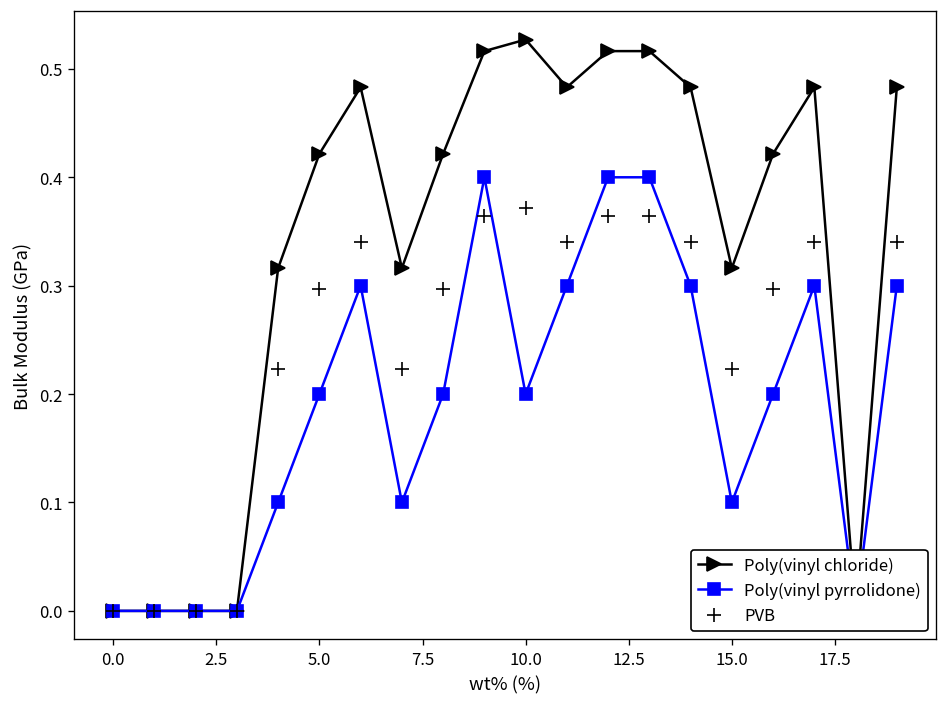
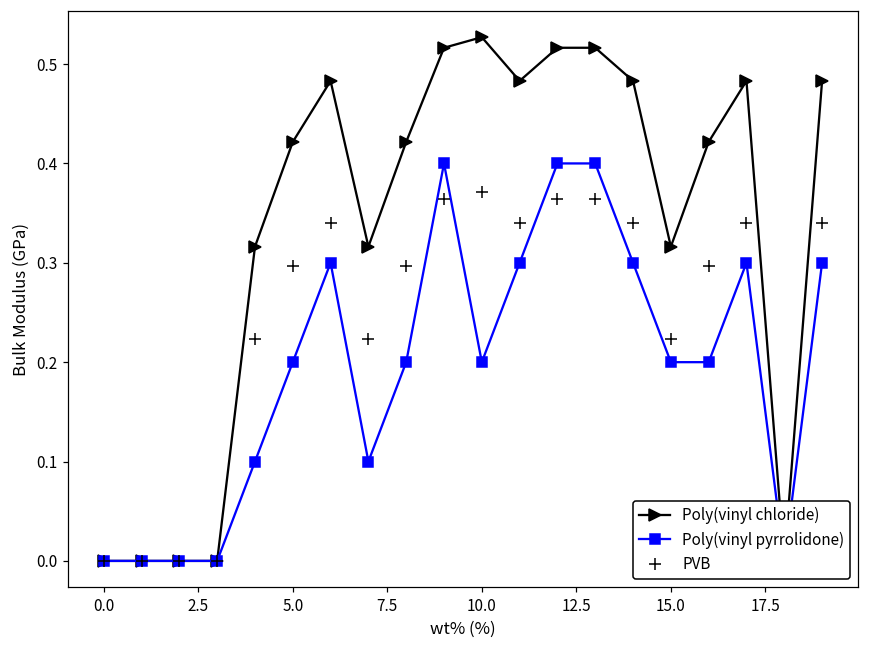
  {
    "Poly(vinyl pyrrolidone)": {
      "5.0": 0.2,
      "10.0": 0.2,
-     "15.0": 0.1
+     "15.0": 0.2
    }
  }
